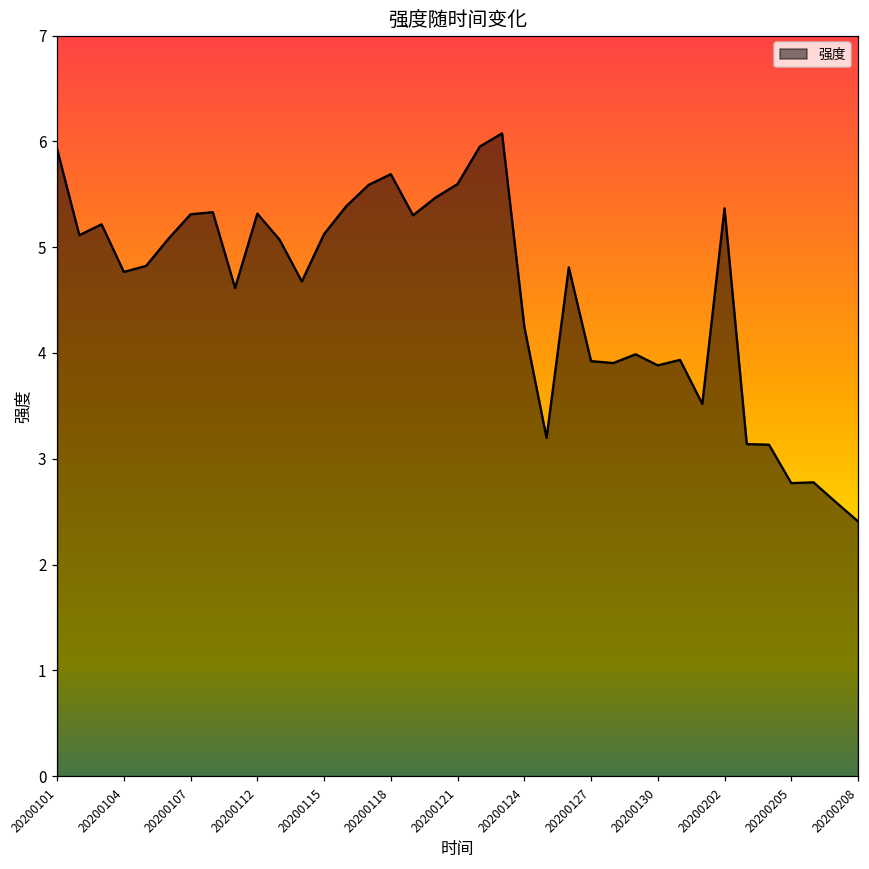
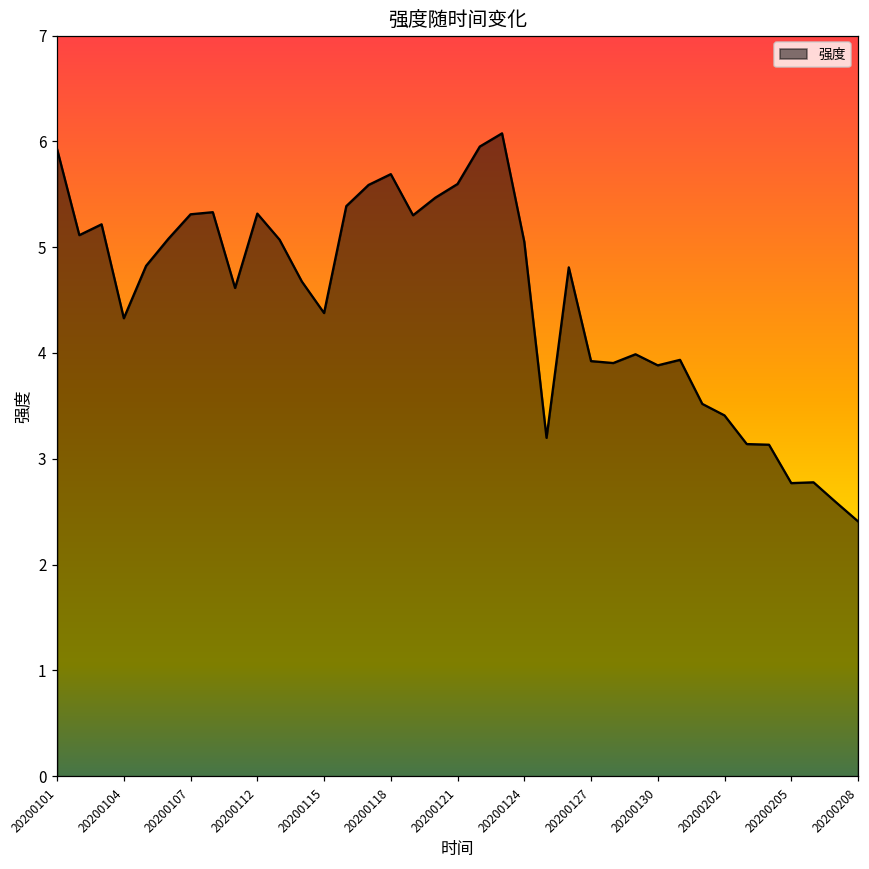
  {
    "20200101": 5.9,
-   "20200104": 4.8,
+   "20200104": 4.3,
    "20200107": 5.3,
    "20200112": 5.3,
-   "20200115": 5.1,
+   "20200115": 4.4,
    "20200118": 5.7,
    "20200121": 5.6,
-   "20200124": 4.2,
+   "20200124": 5.1,
    "20200127": 3.9,
    "20200130": 3.9,
-   "20200202": 5.4,
+   "20200202": 3.4,
    "20200205": 2.8,
    "20200208": 2.4
  }
